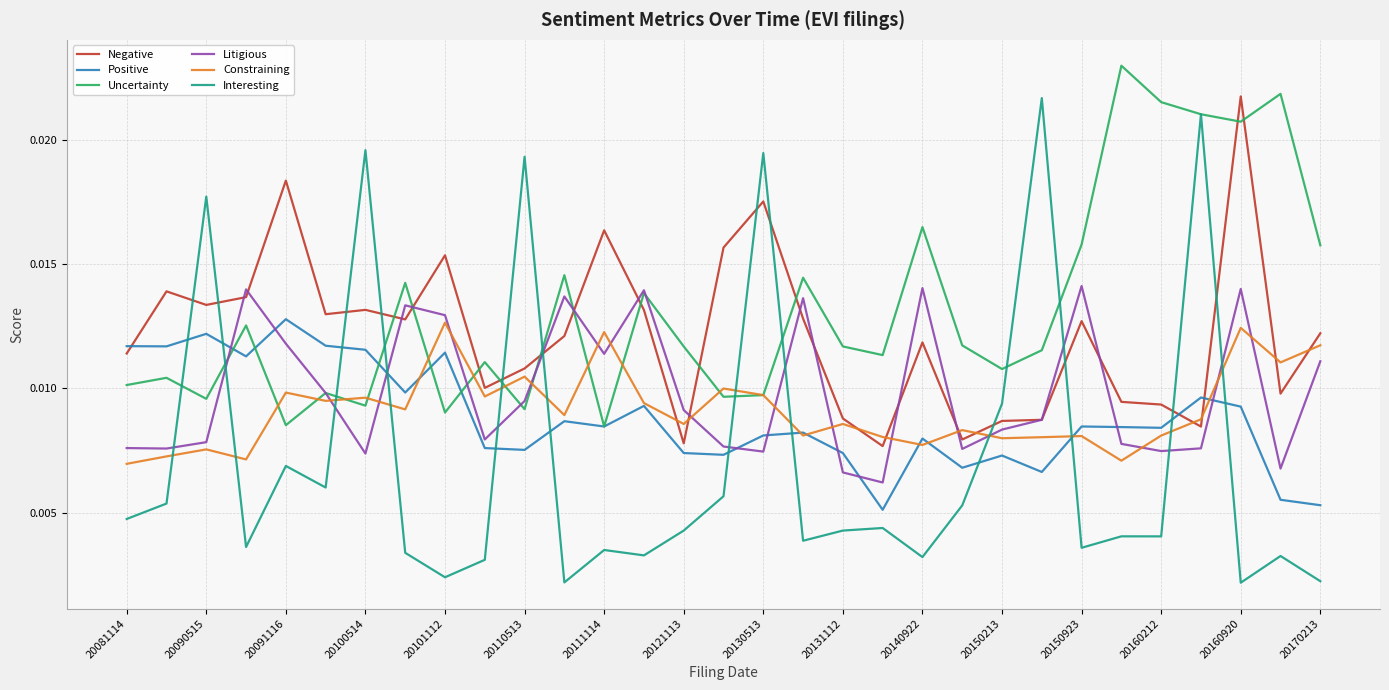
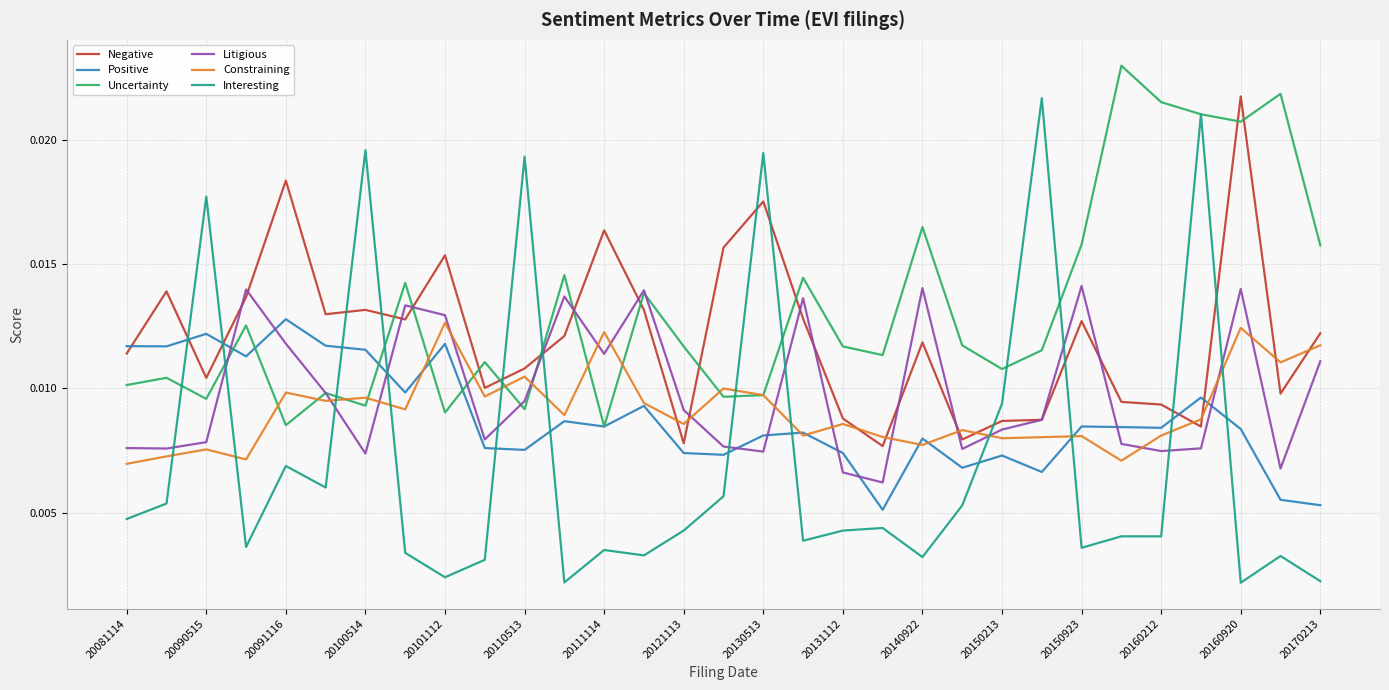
  {
    "Negative": {
      "20081114": 0.0114,
-     "20090515": 0.0134,
+     "20090515": 0.0104,
      "20091116": 0.0184,
      "20100514": 0.0132,
      "20101112": 0.0154,
      "20110513": 0.0108,
      "20111114": 0.0164,
      "20121113": 0.0078,
      "20130513": 0.0175,
      "20131112": 0.0088,
      "20140922": 0.0119,
      "20150213": 0.0087,
      "20150923": 0.0127,
      "20160212": 0.0094,
      "20160920": 0.0217,
      "20170213": 0.0122
    },
    "Positive": {
      "20081114": 0.0117,
      "20090515": 0.0122,
      "20091116": 0.0128,
      "20100514": 0.0116,
-     "20101112": 0.0114,
+     "20101112": 0.0118,
      "20110513": 0.0075,
      "20121113": 0.0074,
      "20130513": 0.0081,
      "20131112": 0.0074,
      "20140922": 0.0080,
      "20150213": 0.0073,
      "20150923": 0.0085,
      "20160212": 0.0084,
-     "20160920": 0.0093,
+     "20160920": 0.0084,
      "20170213": 0.0053
    },
    "Litigious": {
      "20081114": 0.0076,
      "20090515": 0.0078,
      "20091116": 0.0118,
      "20100514": 0.0074,
      "20101112": 0.0129,
      "20110513": 0.0095,
      "20111114": 0.0114,
      "20121113": 0.0091,
      "20130513": 0.0075,
      "20131112": 0.0066,
      "20140922": 0.0140,
      "20150213": 0.0083,
      "20150923": 0.0141,
      "20160212": 0.0075,
      "20160920": 0.0140,
      "20170213": 0.0111
    },
    "Constraining": {
      "20081114": 0.0070,
      "20090515": 0.0076,
      "20091116": 0.0098,
      "20100514": 0.0096,
      "20101112": 0.0126,
      "20110513": 0.0105,
      "20111114": 0.0123,
      "20121113": 0.0086,
      "20131112": 0.0086,
      "20140922": 0.0077,
      "20150213": 0.0080,
      "20150923": 0.0081,
      "20160212": 0.0081,
      "20160920": 0.0124,
      "20170213": 0.0117
    }
  }
